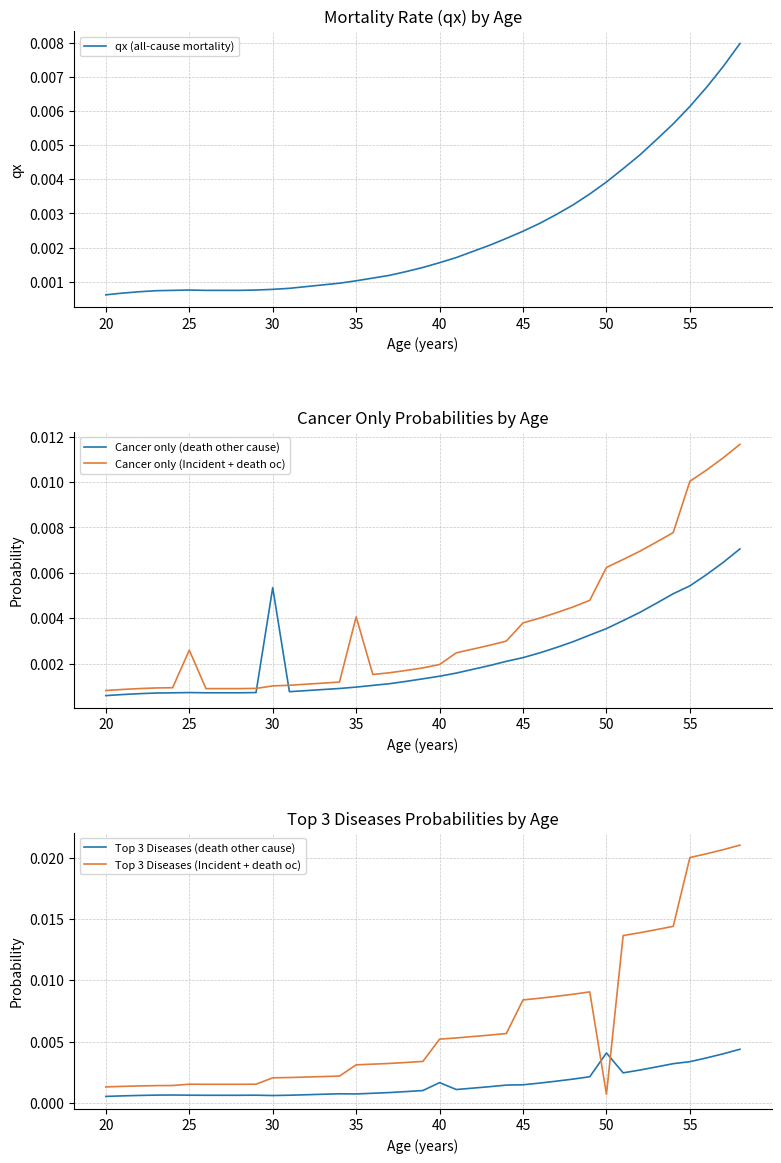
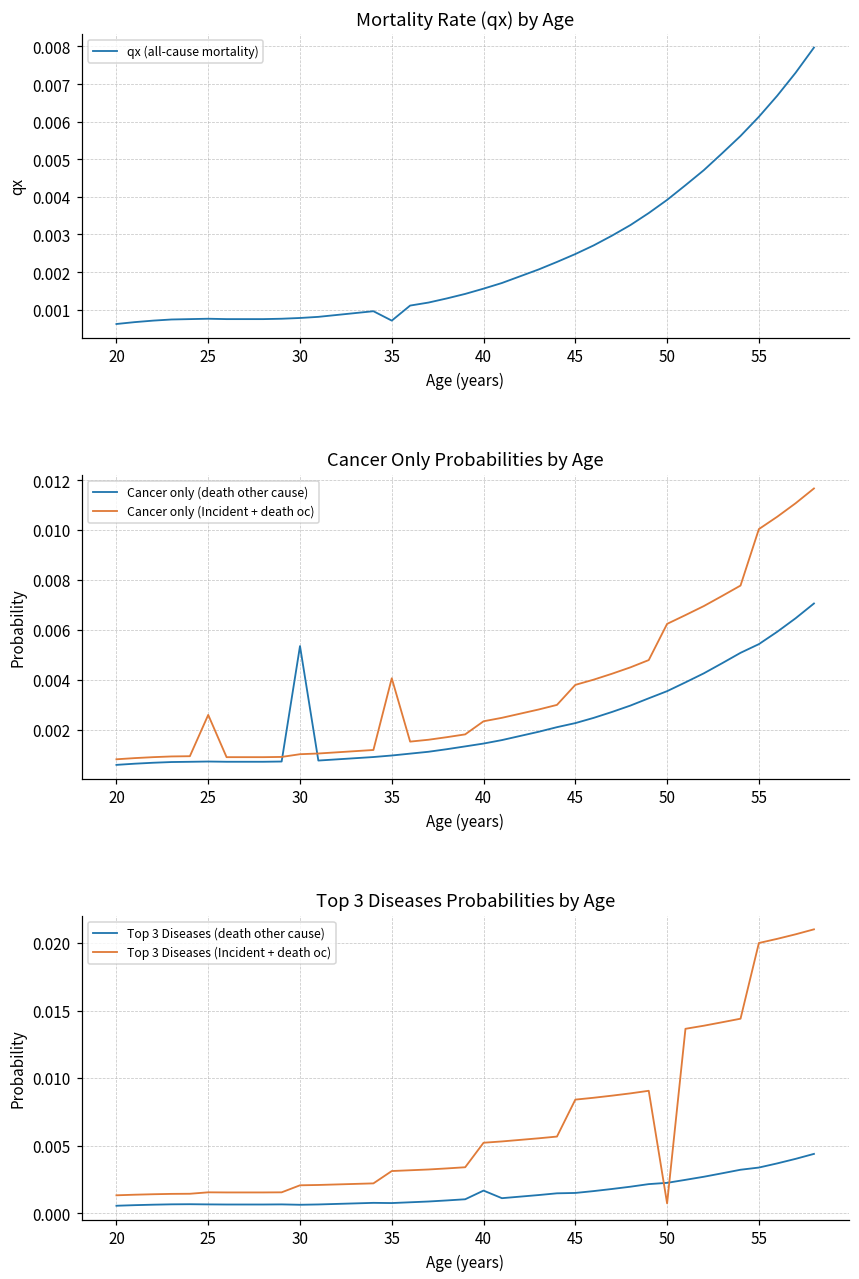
  {
    "Mortality Rate (qx) by Age": {
      "20": 0.0006,
      "25": 0.0008,
      "30": 0.0008,
-     "35": 0.0010,
+     "35": 0.0007,
      "40": 0.0016,
      "45": 0.0025,
      "50": 0.0039,
      "55": 0.0061
    },
    "Cancer Only Probabilities by Age": {
      "Cancer only (death other cause)": {
        "20": 0.0006,
        "25": 0.0007,
        "30": 0.0053,
        "35": 0.0010,
        "40": 0.0014,
        "45": 0.0023,
        "50": 0.0035,
        "55": 0.0054
      },
      "Cancer only (Incident + death oc)": {
        "20": 0.0008,
        "25": 0.0026,
        "30": 0.0010,
        "35": 0.0041,
-       "40": 0.0020,
+       "40": 0.0023,
        "45": 0.0038,
        "50": 0.0062,
        "55": 0.0100
      }
    },
    "Top 3 Diseases Probabilities by Age": {
      "Top 3 Diseases (death other cause)": {
        "20": 0.0005,
        "25": 0.0006,
        "30": 0.0006,
        "35": 0.0007,
        "40": 0.0017,
        "45": 0.0015,
-       "50": 0.0041,
+       "50": 0.0022,
        "55": 0.0034
      },
      "Top 3 Diseases (Incident + death oc)": {
        "20": 0.0013,
        "25": 0.0015,
        "30": 0.0021,
        "35": 0.0031,
        "40": 0.0052,
        "45": 0.0084,
        "50": 0.0007,
        "55": 0.0200
      }
    }
  }
